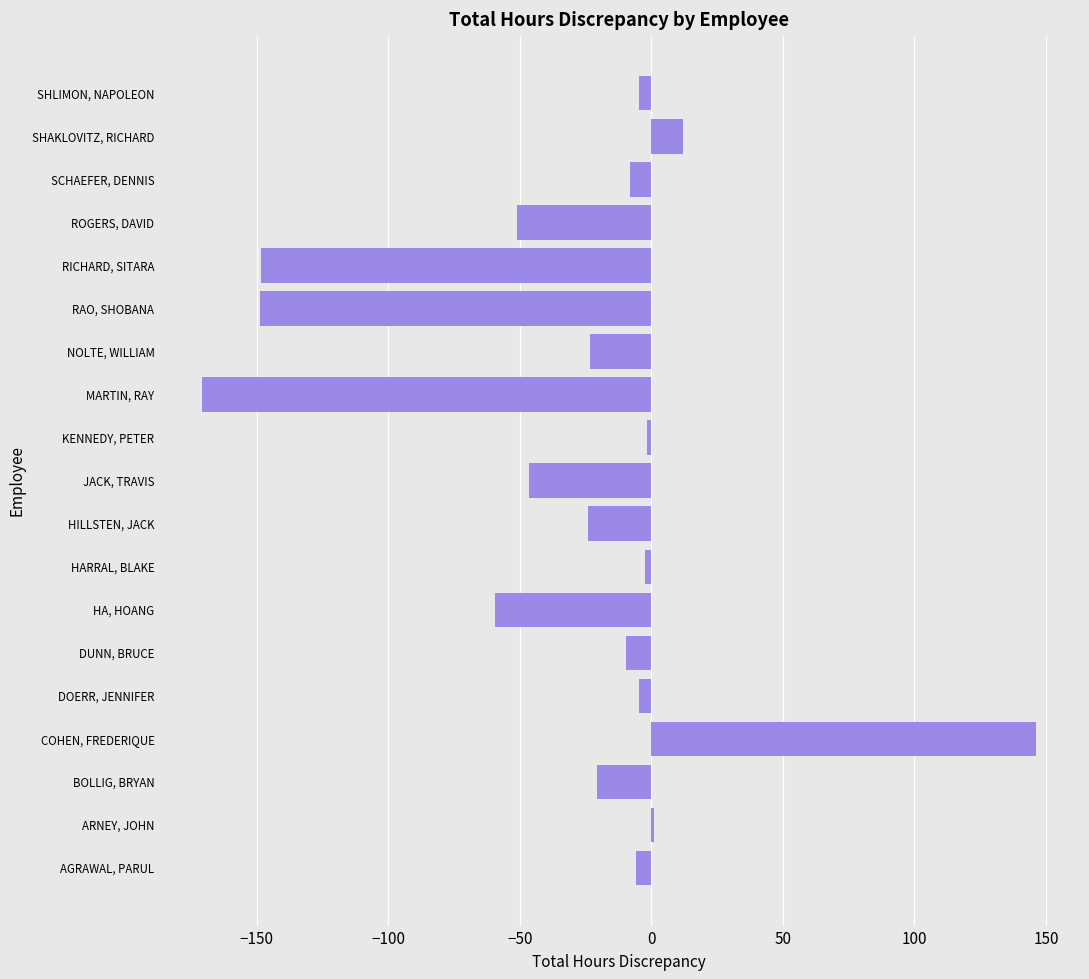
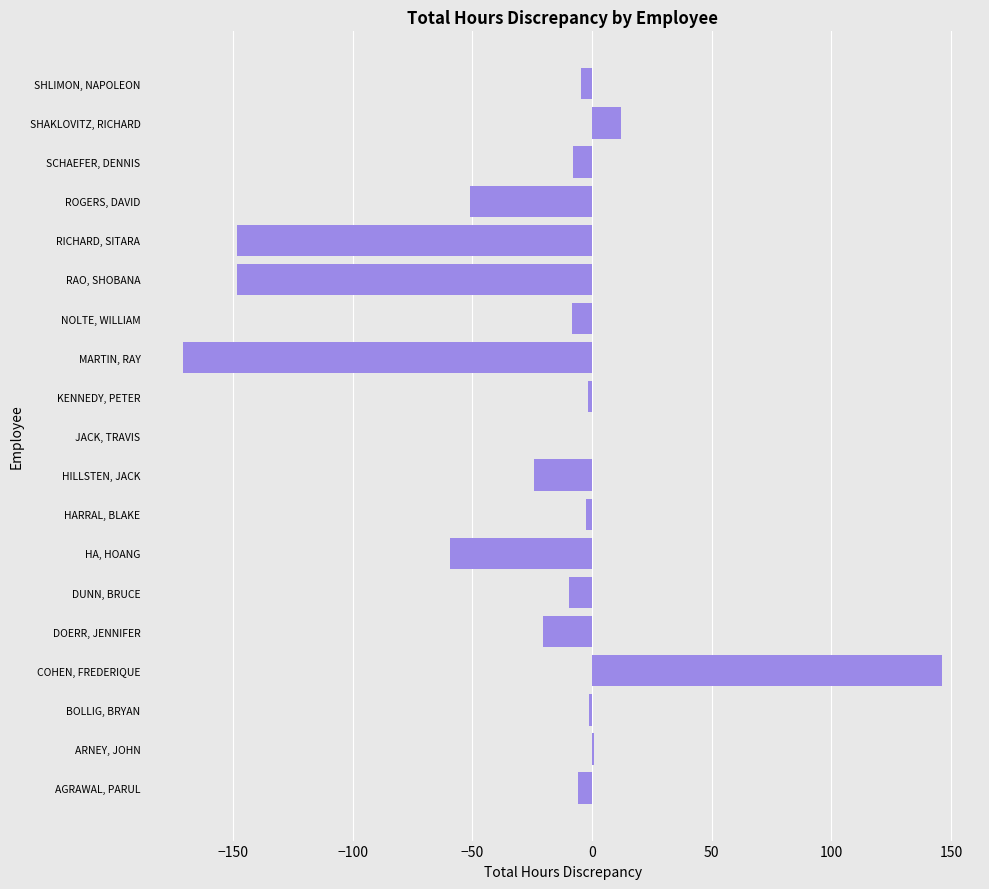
  {
    "SHLIMON, NAPOLEON": -5,
    "SHAKLOVITZ, RICHARD": 12,
    "SCHAEFER, DENNIS": -8,
    "ROGERS, DAVID": -51,
    "RICHARD, SITARA": -148,
    "RAO, SHOBANA": -149,
-   "NOLTE, WILLIAM": -23,
+   "NOLTE, WILLIAM": -8,
    "MARTIN, RAY": -171,
    "KENNEDY, PETER": -2,
-   "JACK, TRAVIS": -47,
+   "JACK, TRAVIS": 0,
    "HILLSTEN, JACK": -24,
    "HARRAL, BLAKE": -2,
    "HA, HOANG": -60,
    "DUNN, BRUCE": -10,
-   "DOERR, JENNIFER": -5,
+   "DOERR, JENNIFER": -21,
    "COHEN, FREDERIQUE": 146,
-   "BOLLIG, BRYAN": -20,
+   "BOLLIG, BRYAN": -1,
    "AGRAWAL, PARUL": -6
  }
